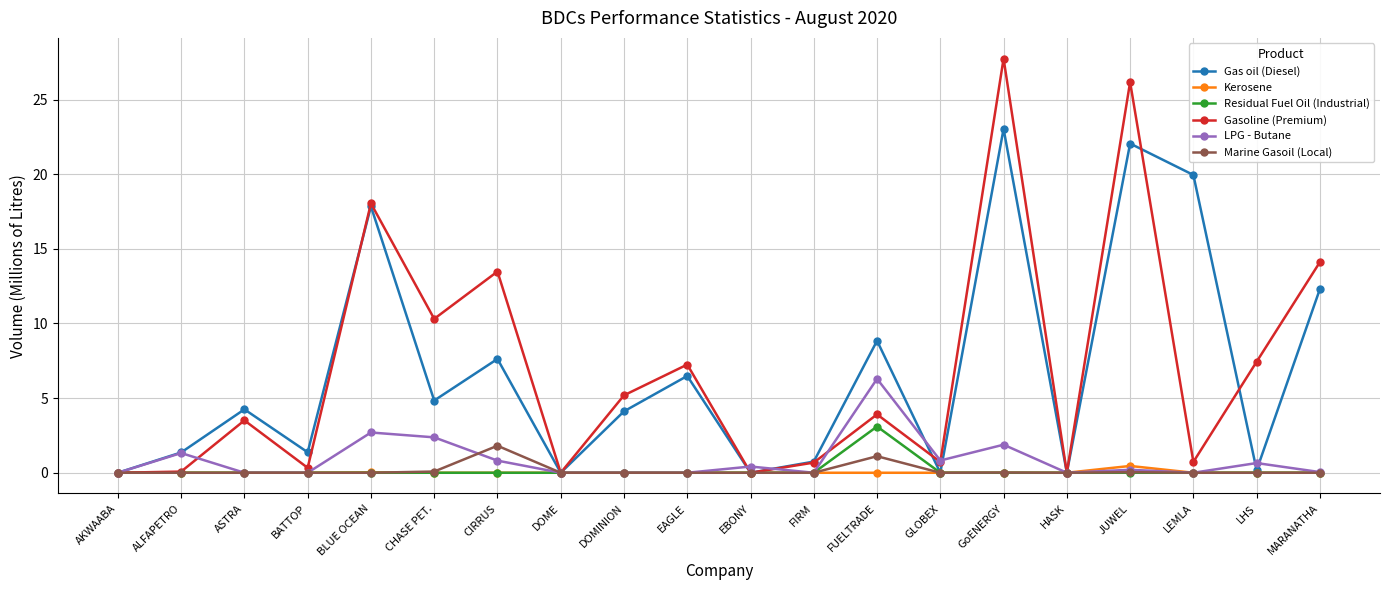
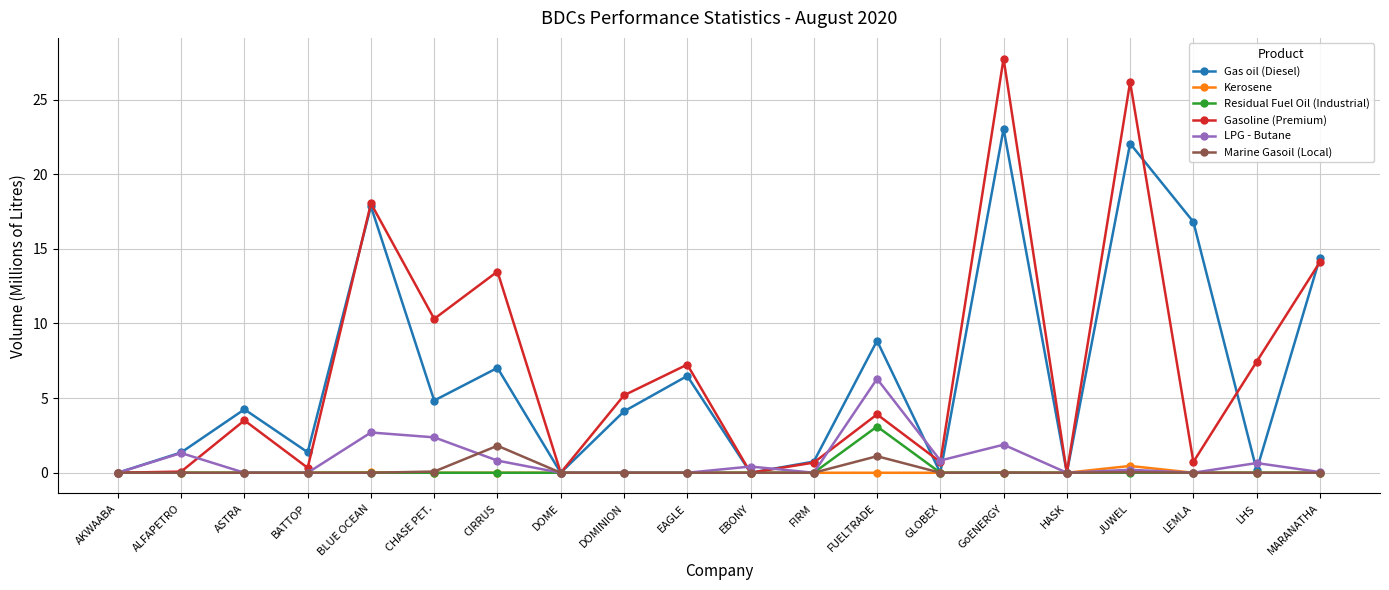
  {
    "Gas oil (Diesel)": {
      "ASTRA": 4.2,
      "BATTOP": 1.4,
      "BLUE OCEAN": 17.8,
      "CHASE PET.": 4.8,
-     "CIRRUS": 7.6,
+     "CIRRUS": 7.0,
      "DOMINION": 4.1,
      "EAGLE": 6.5,
      "FUELTRADE": 8.8,
      "GoENERGY": 23.0,
      "JUWEL": 22.1,
-     "LEMLA": 20.0,
+     "LEMLA": 16.8,
      "LHS": 0.2,
-     "MARANATHA": 12.3
+     "MARANATHA": 14.4
    },
    "Kerosene": {
      "FUELTRADE": 0.0,
      "JUWEL": 0.5
    },
    "Residual Fuel Oil (Industrial)": {
      "FUELTRADE": 3.1
    },
    "Gasoline (Premium)": {
      "ASTRA": 3.5,
      "BATTOP": 0.3,
      "BLUE OCEAN": 18.0,
      "CHASE PET.": 10.3,
      "CIRRUS": 13.5,
      "DOMINION": 5.2,
      "EAGLE": 7.2,
      "FUELTRADE": 3.9,
      "GoENERGY": 27.7,
      "JUWEL": 26.2,
      "LEMLA": 0.7,
      "LHS": 7.4,
      "MARANATHA": 14.1
    },
    "LPG - Butane": {
      "BLUE OCEAN": 2.7,
      "CHASE PET.": 2.4,
      "CIRRUS": 0.8,
      "EBONY": 0.4,
      "FUELTRADE": 6.3,
      "GoENERGY": 1.9,
      "LHS": 0.6
    },
    "Marine Gasoil (Local)": {
      "CIRRUS": 1.8,
      "FUELTRADE": 1.1
    }
  }
